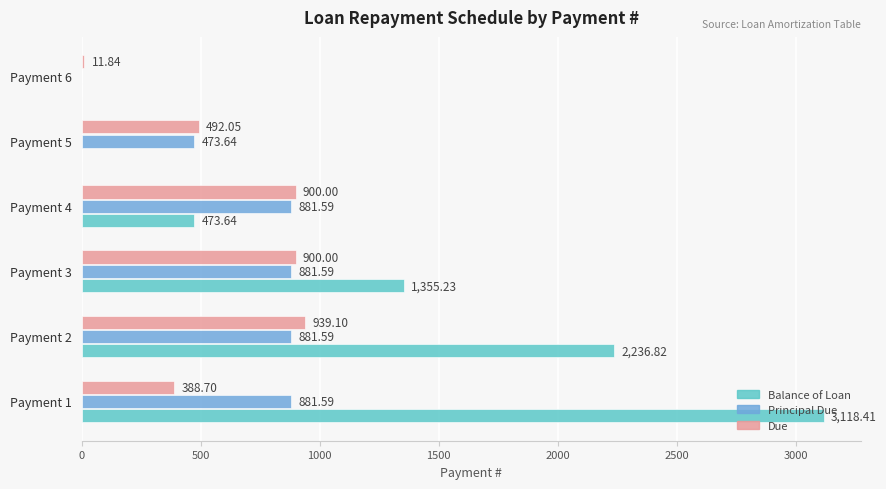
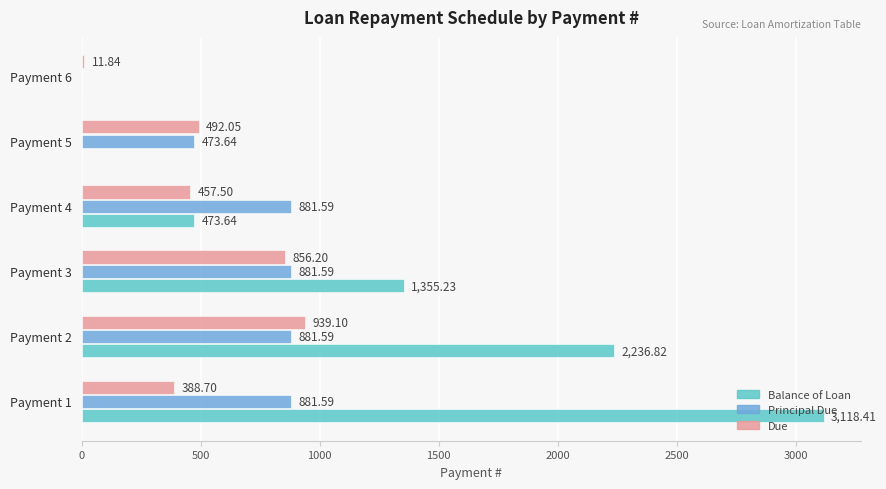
  {
    "Due": {
      "Payment 6": 11.84,
      "Payment 5": 492.05,
-     "Payment 4": 900.00,
-     "Payment 3": 900.00,
+     "Payment 4": 457.50,
+     "Payment 3": 856.20,
      "Payment 2": 939.10,
      "Payment 1": 388.70
    }
  }
